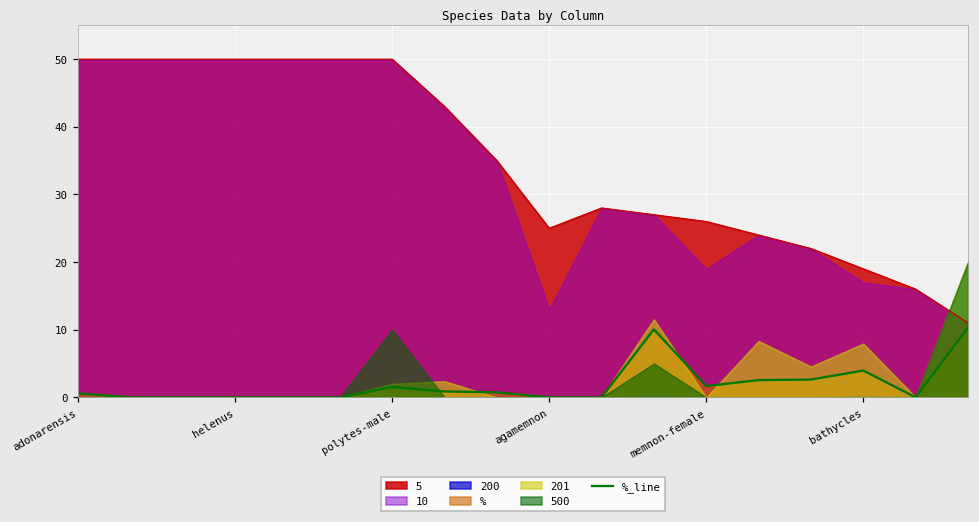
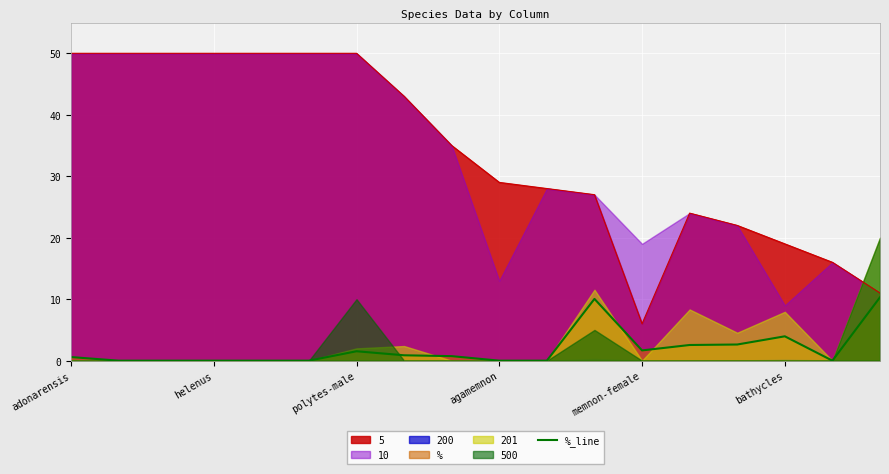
  {
    "5": {
-     "agamemnon": 25,
-     "memnon-female": 26,
+     "agamemnon": 29,
+     "memnon-female": 6,
      "bathycles": 19
    },
    "10": {
      "agamemnon": 13,
      "memnon-female": 19,
-     "bathycles": 17
+     "bathycles": 9
    },
    "%": {
      "adonarensis": 1,
      "polytes-male": 2,
      "memnon-female": 2,
      "bathycles": 4
    },
    "201": {
      "polytes-male": 2,
      "bathycles": 8
    },
    "500": {
      "polytes-male": 10
    }
  }
